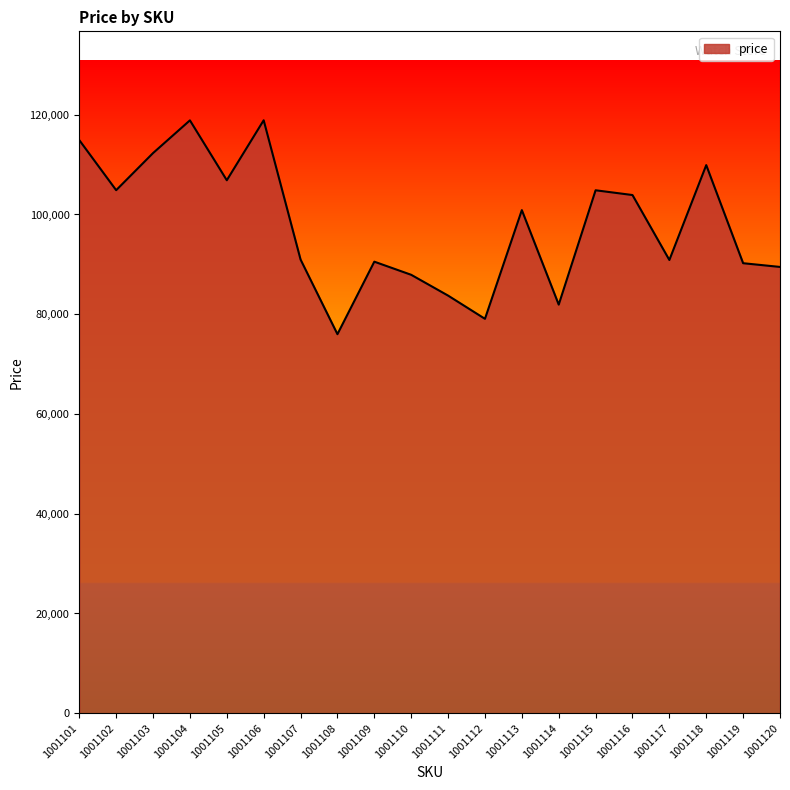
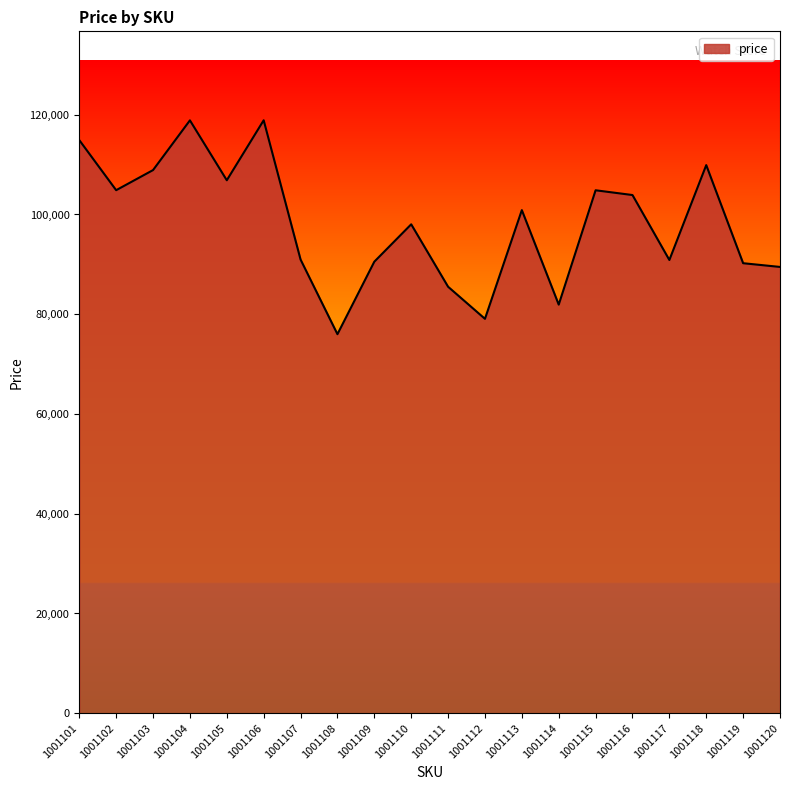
  {
    "1001101": "115,000",
    "1001102": "105,000",
-   "1001103": "112,000",
+   "1001103": "109,000",
    "1001104": "119,000",
    "1001105": "107,000",
    "1001106": "119,000",
    "1001107": "91,000",
    "1001108": "76,000",
    "1001109": "91,000",
-   "1001110": "88,000",
-   "1001111": "84,000",
+   "1001110": "98,000",
+   "1001111": "86,000",
    "1001112": "79,000",
    "1001113": "101,000",
    "1001114": "82,000",
    "1001115": "105,000",
    "1001116": "104,000",
    "1001117": "91,000",
    "1001118": "110,000",
    "1001119": "90,000",
    "1001120": "89,000"
  }
